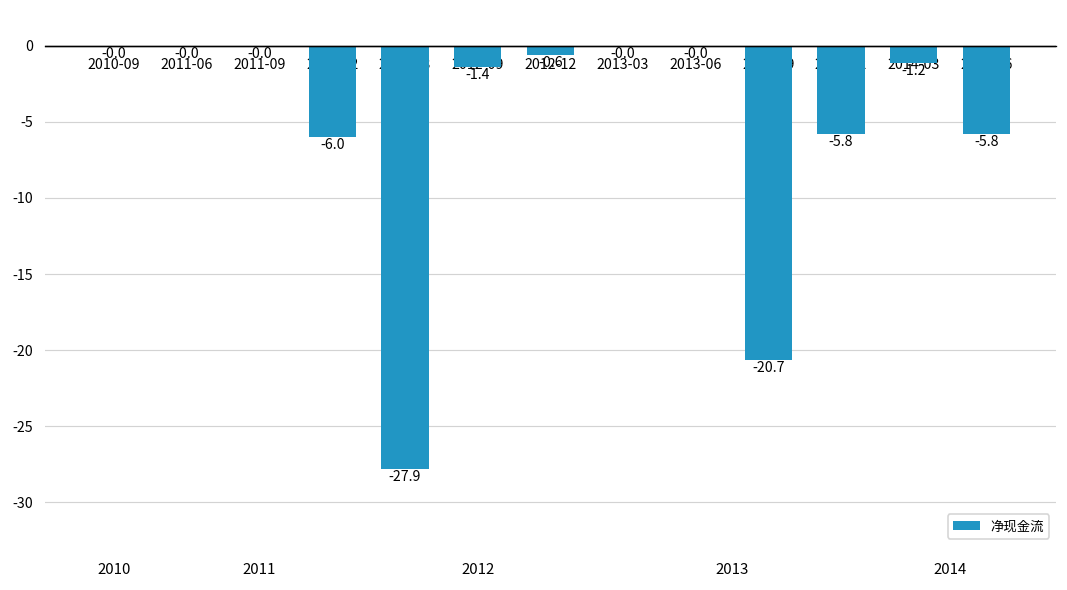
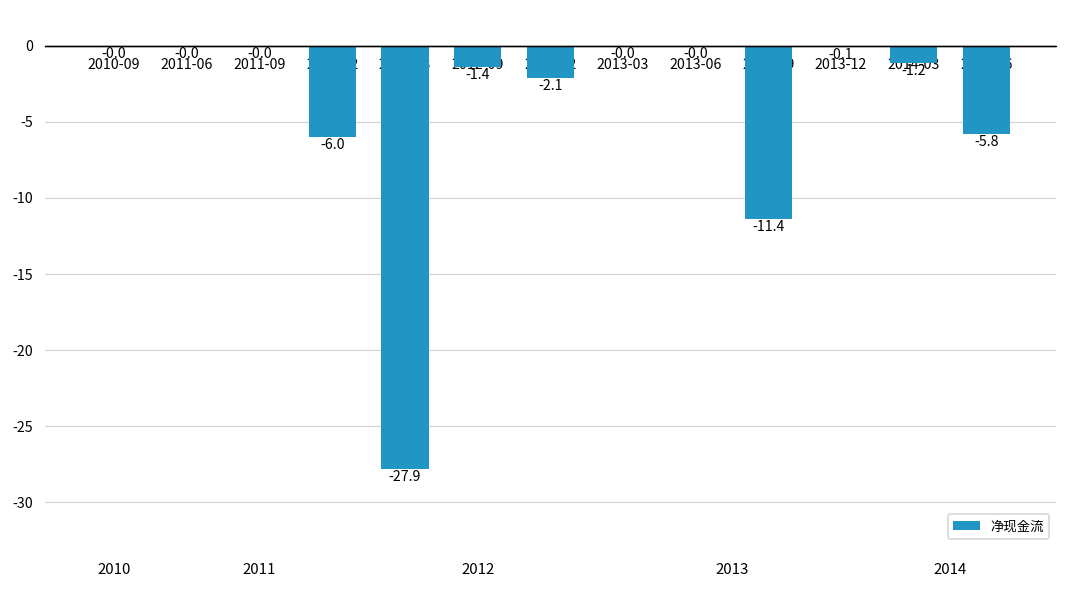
  {
    "2010-09": -0.0,
    "2011-06": -0.0,
    "2011-09": -0.0,
    "2011-12": -6.0,
    "2012-03": -27.9,
    "2012-09": -1.4,
-   "2012-12": -0.6,
+   "2012-12": -2.1,
    "2013-03": -0.0,
    "2013-06": -0.0,
-   "2013-09": -20.7,
-   "2013-12": -5.8,
+   "2013-09": -11.4,
+   "2013-12": -0.1,
    "2014-03": -1.2,
    "2014-06": -5.8
  }
